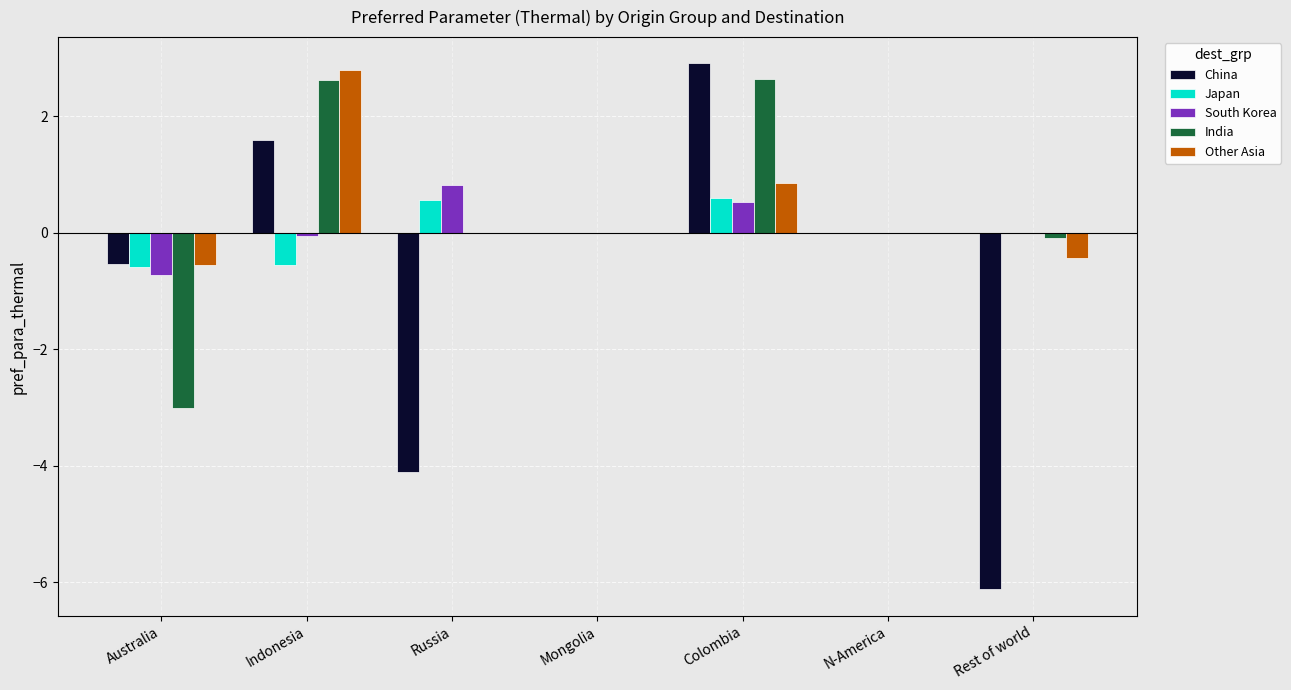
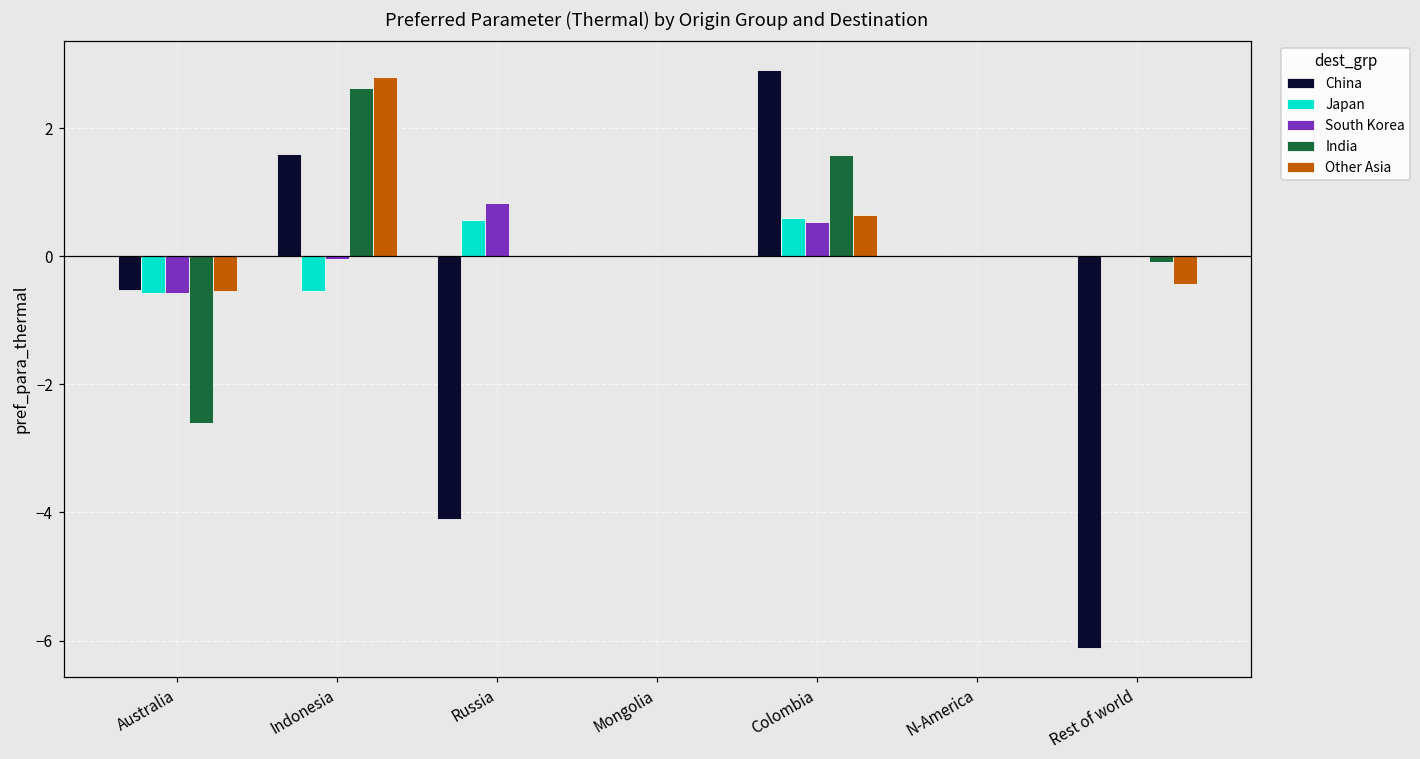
  {
    "China": {
      "Australia": -0.5,
      "Indonesia": 1.6,
      "Russia": -4.1,
      "Mongolia": 0.0,
      "Colombia": 2.9,
      "N-America": 0.0,
      "Rest of world": -6.1
    },
    "Japan": {
      "Australia": -0.6,
      "Indonesia": -0.6,
      "Russia": 0.6,
      "Mongolia": 0.0,
      "Colombia": 0.6,
      "N-America": 0.0,
      "Rest of world": 0.0
    },
    "South Korea": {
-     "Australia": -0.7,
+     "Australia": -0.6,
      "Indonesia": -0.1,
      "Russia": 0.8,
      "Mongolia": 0.0,
      "Colombia": 0.5,
      "N-America": 0.0,
      "Rest of world": 0.0
    },
    "India": {
-     "Australia": -3.0,
+     "Australia": -2.6,
      "Indonesia": 2.6,
      "Russia": 0.0,
      "Mongolia": 0.0,
-     "Colombia": 2.6,
+     "Colombia": 1.6,
      "N-America": 0.0,
      "Rest of world": -0.1
    },
    "Other Asia": {
      "Australia": -0.6,
      "Indonesia": 2.8,
      "Russia": 0.0,
      "Mongolia": 0.0,
-     "Colombia": 0.9,
+     "Colombia": 0.6,
      "N-America": 0.0,
      "Rest of world": -0.4
    }
  }
